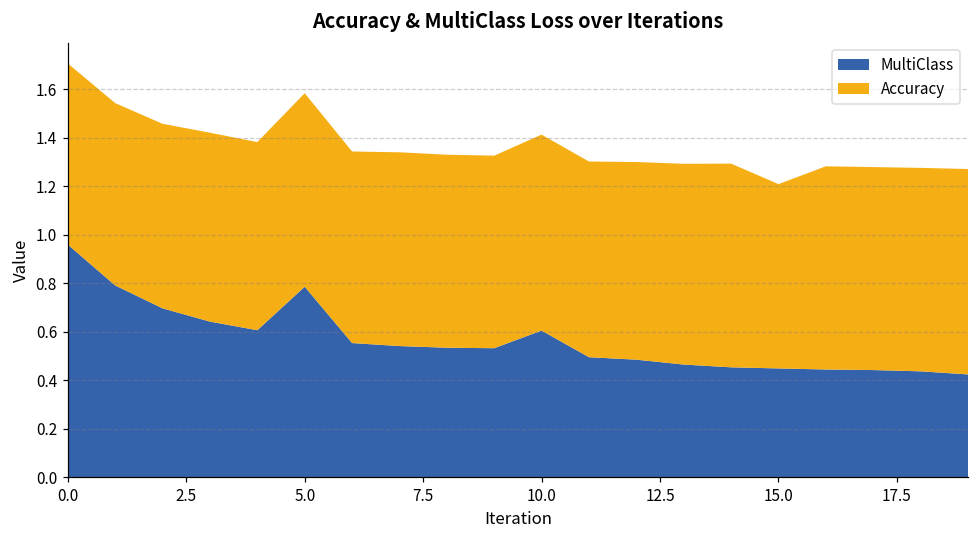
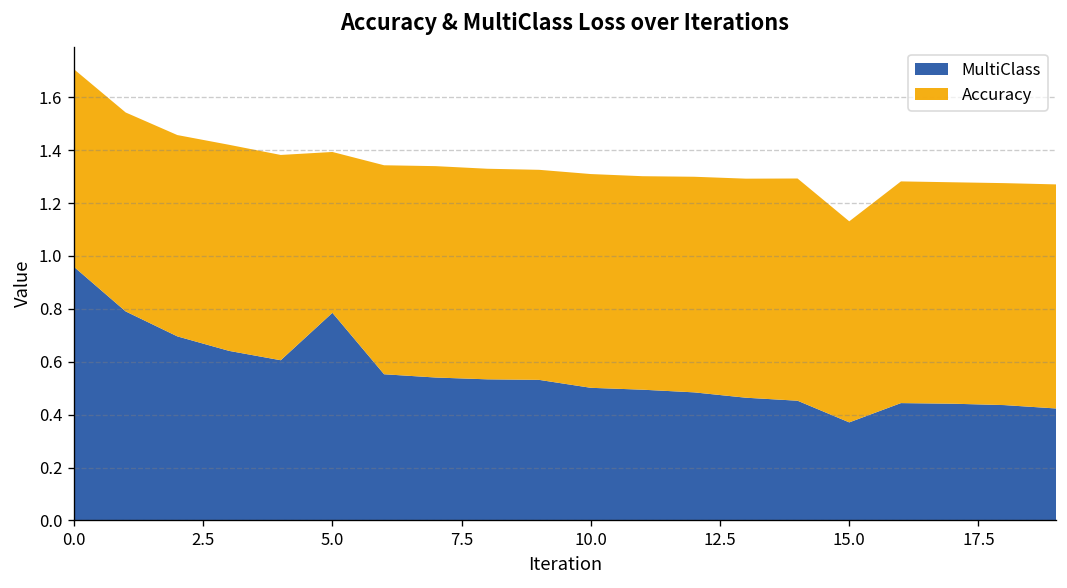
  {
    "MultiClass": {
      "0.0": 0.96,
      "5.0": 0.78,
-     "10.0": 0.60,
-     "15.0": 0.45
+     "10.0": 0.50,
+     "15.0": 0.37
    },
    "Accuracy": {
      "0.0": 0.75,
-     "5.0": 0.80,
+     "5.0": 0.61,
      "10.0": 0.81,
      "15.0": 0.76
    }
  }
